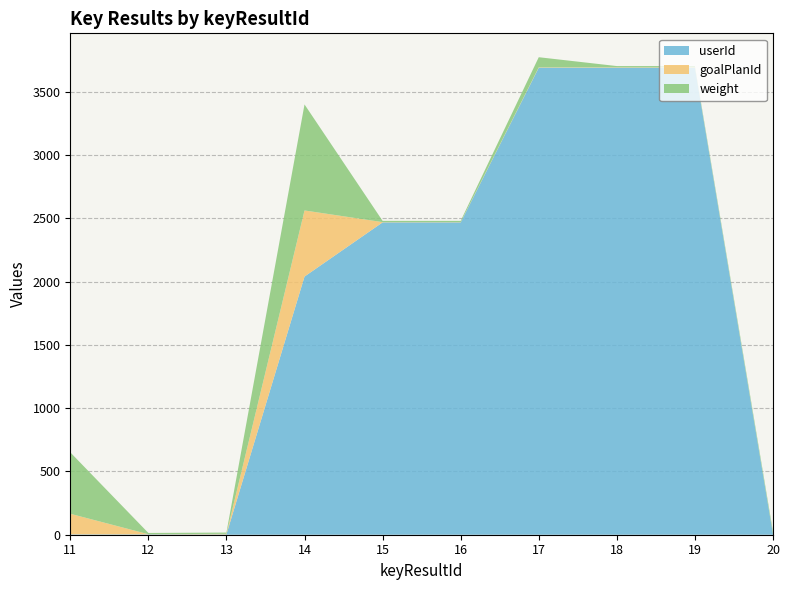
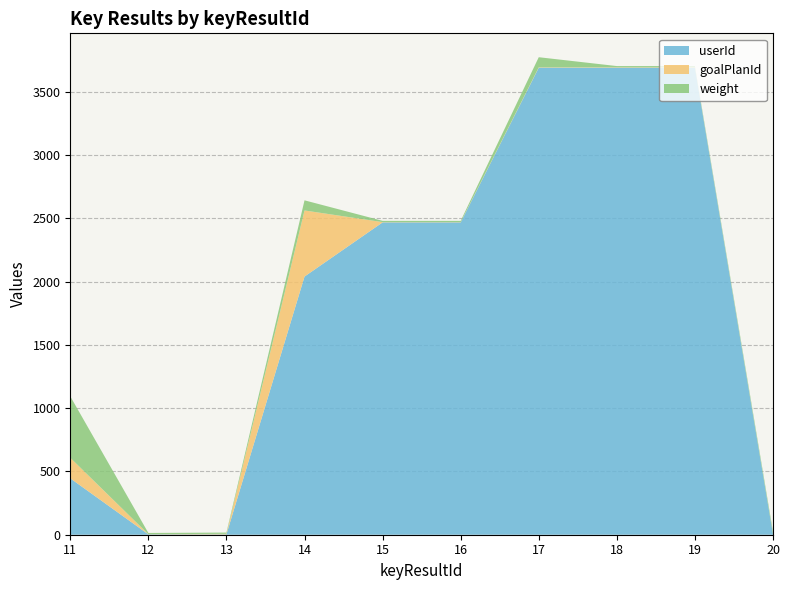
  {
    "userId": {
-     "11": 0,
+     "11": 450,
      "14": 2040
    },
    "goalPlanId": {
      "11": 160,
      "14": 520
    },
    "weight": {
      "11": 490,
-     "14": 840,
+     "14": 80,
      "17": 80
    }
  }
